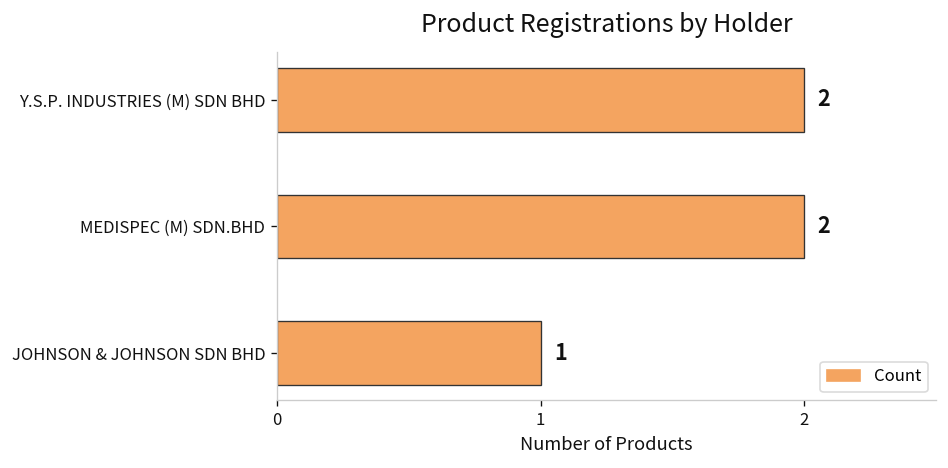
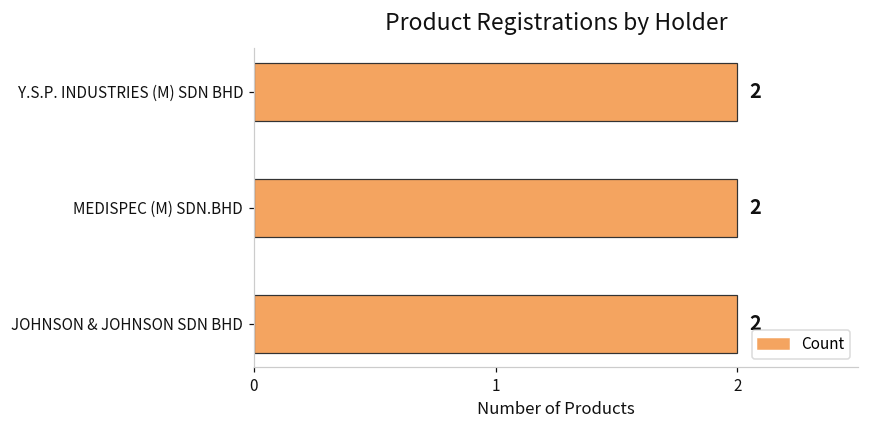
  {
    "Y.S.P. INDUSTRIES (M) SDN BHD": 2,
    "MEDISPEC (M) SDN.BHD": 2,
-   "JOHNSON & JOHNSON SDN BHD": 1
+   "JOHNSON & JOHNSON SDN BHD": 2
  }
